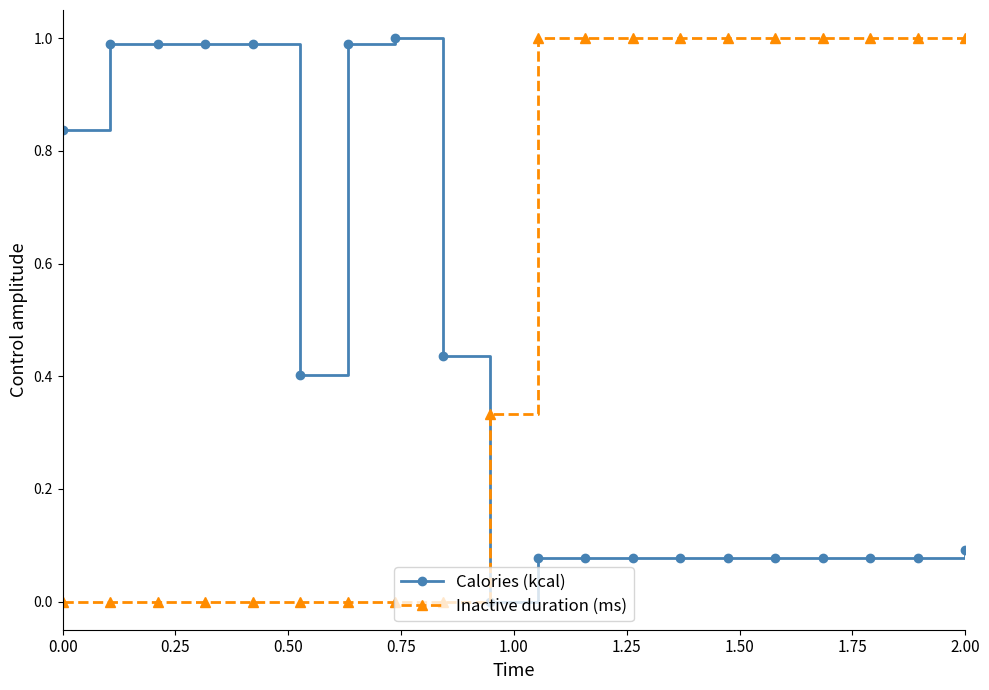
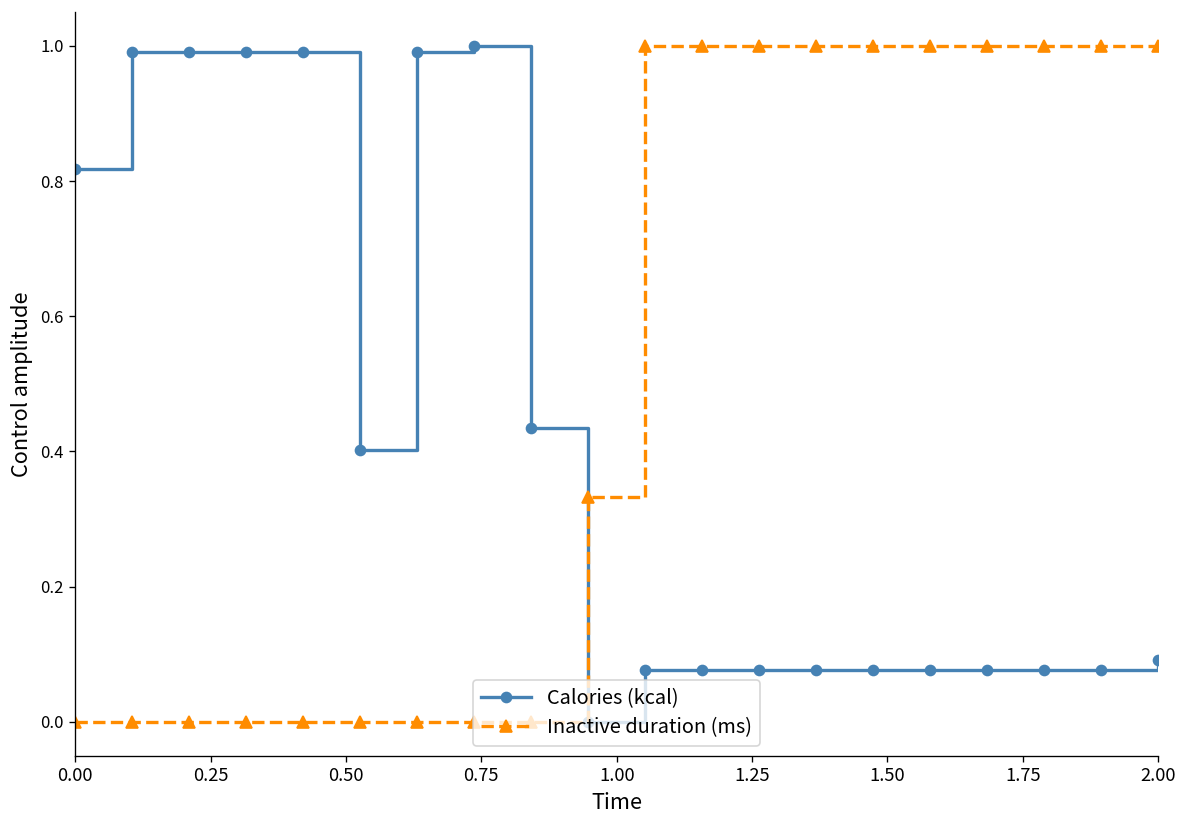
  {
    "Calories (kcal)": {
-     "0.00": 0.84,
+     "0.00": 0.82,
      "2.00": 0.09
    },
    "Inactive duration (ms)": {
      "0.00": 0.00,
      "2.00": 1.00
    }
  }
